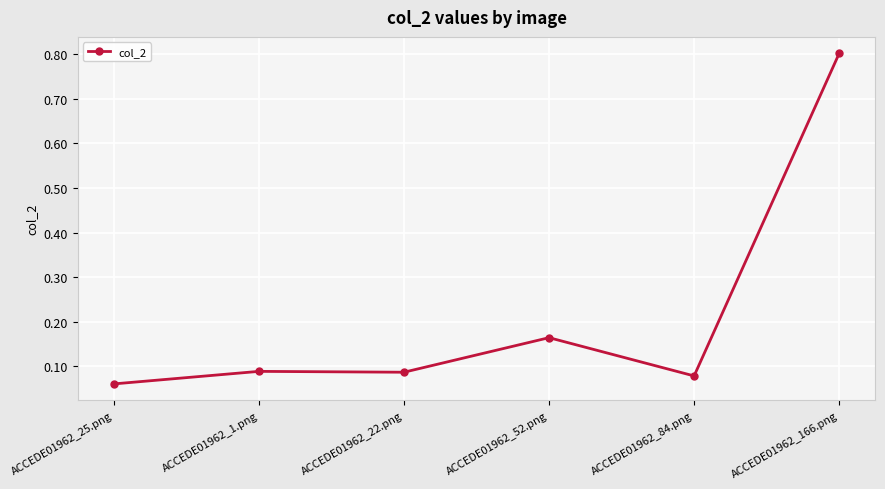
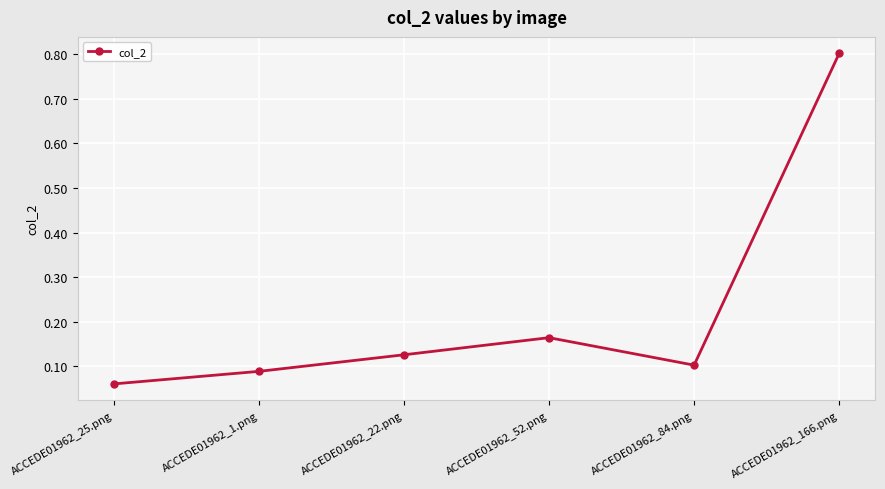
  {
    "ACCEDE01962_25.png": 0.06,
    "ACCEDE01962_1.png": 0.09,
-   "ACCEDE01962_22.png": 0.09,
+   "ACCEDE01962_22.png": 0.13,
    "ACCEDE01962_52.png": 0.16,
-   "ACCEDE01962_84.png": 0.08,
+   "ACCEDE01962_84.png": 0.10,
    "ACCEDE01962_166.png": 0.80
  }
